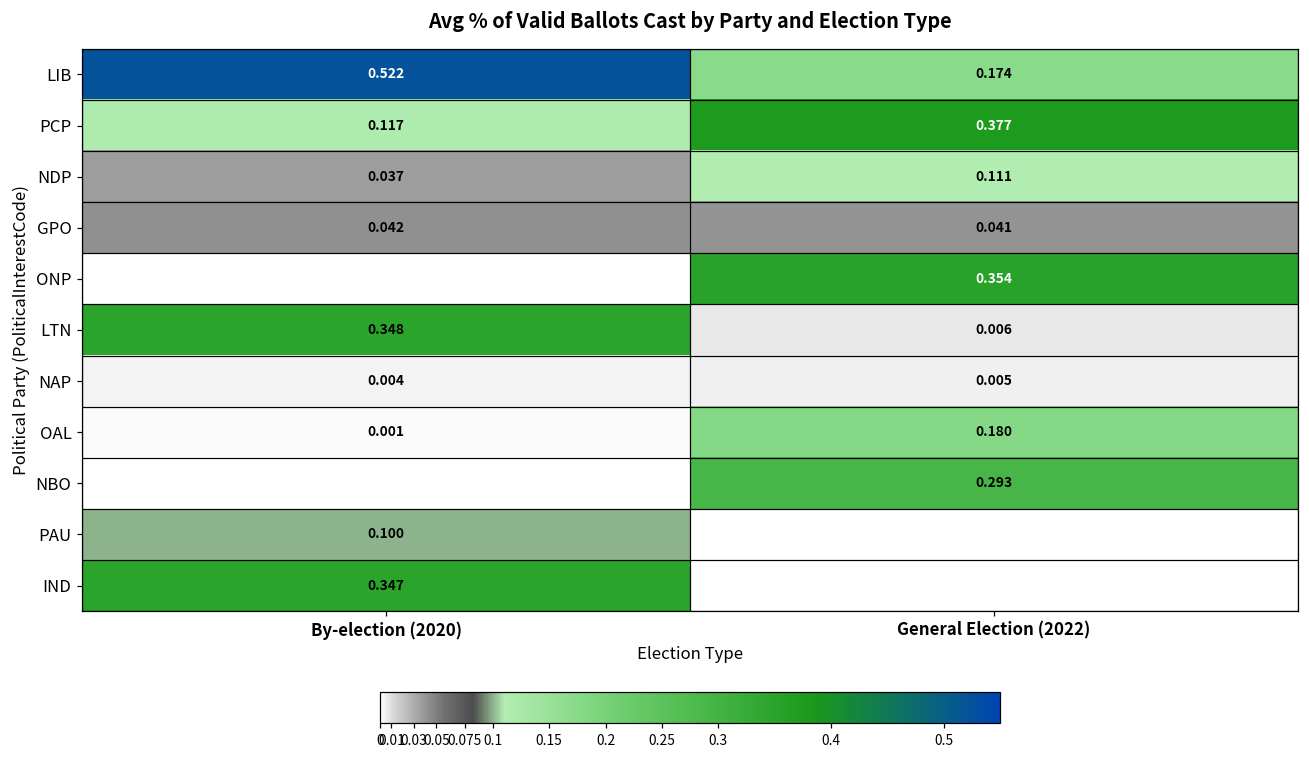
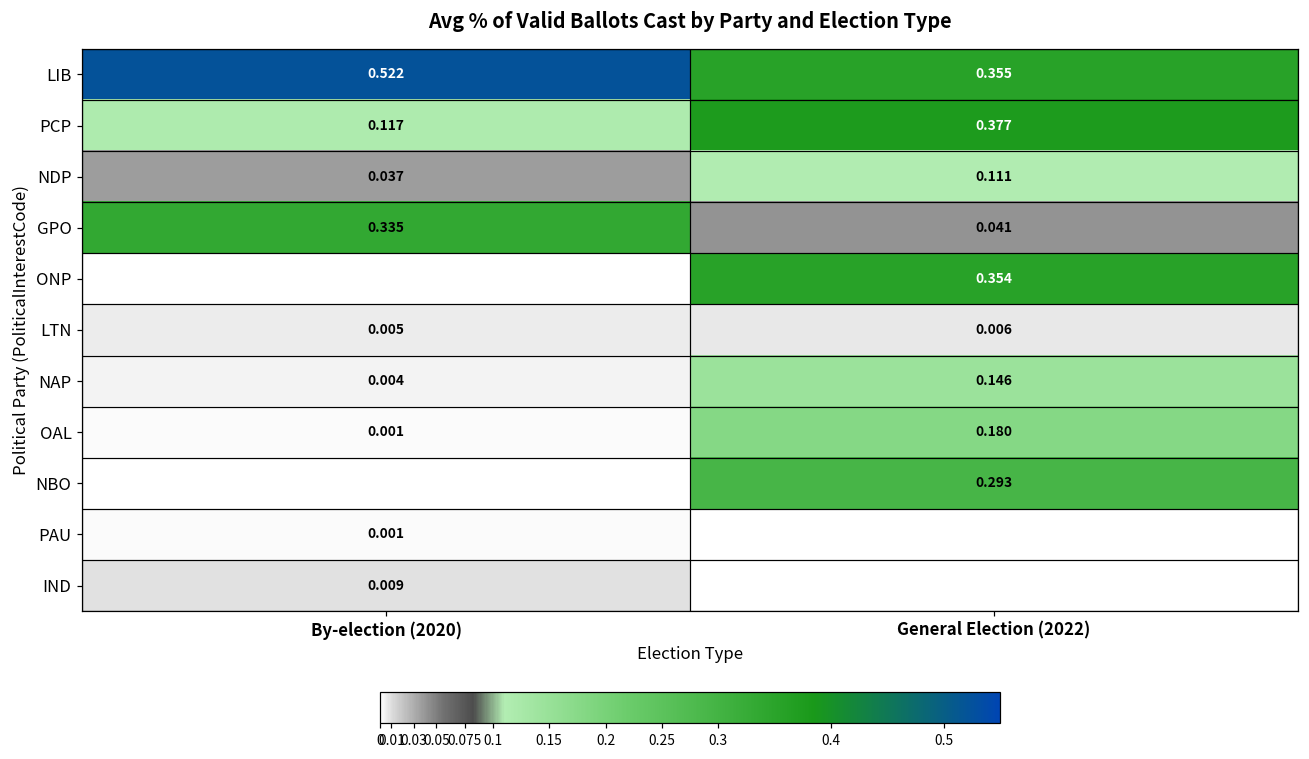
  {
    "LIB": {
      "By-election (2020)": 0.522,
-     "General Election (2022)": 0.174
+     "General Election (2022)": 0.355
    },
    "PCP": {
      "By-election (2020)": 0.117,
      "General Election (2022)": 0.377
    },
    "NDP": {
      "By-election (2020)": 0.037,
      "General Election (2022)": 0.111
    },
    "GPO": {
-     "By-election (2020)": 0.042,
+     "By-election (2020)": 0.335,
      "General Election (2022)": 0.041
    },
    "ONP": {
      "General Election (2022)": 0.354
    },
    "LTN": {
-     "By-election (2020)": 0.348,
+     "By-election (2020)": 0.005,
      "General Election (2022)": 0.006
    },
    "NAP": {
      "By-election (2020)": 0.004,
-     "General Election (2022)": 0.005
+     "General Election (2022)": 0.146
    },
    "OAL": {
      "By-election (2020)": 0.001,
      "General Election (2022)": 0.180
    },
    "NBO": {
      "General Election (2022)": 0.293
    },
    "PAU": {
-     "By-election (2020)": 0.100
+     "By-election (2020)": 0.001
    },
    "IND": {
-     "By-election (2020)": 0.347
+     "By-election (2020)": 0.009
    }
  }
